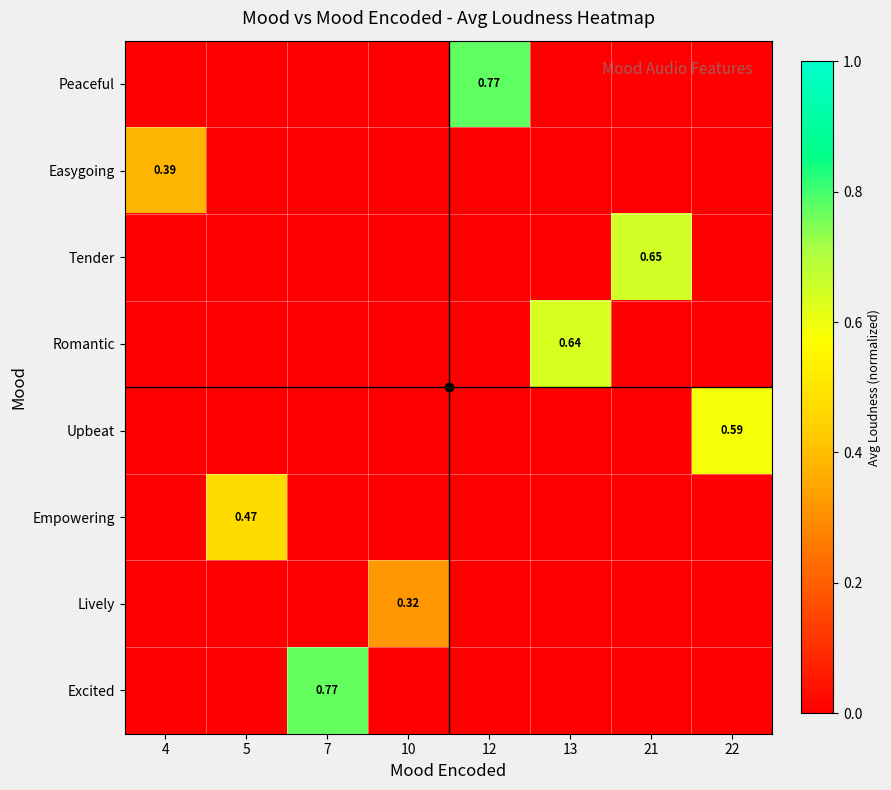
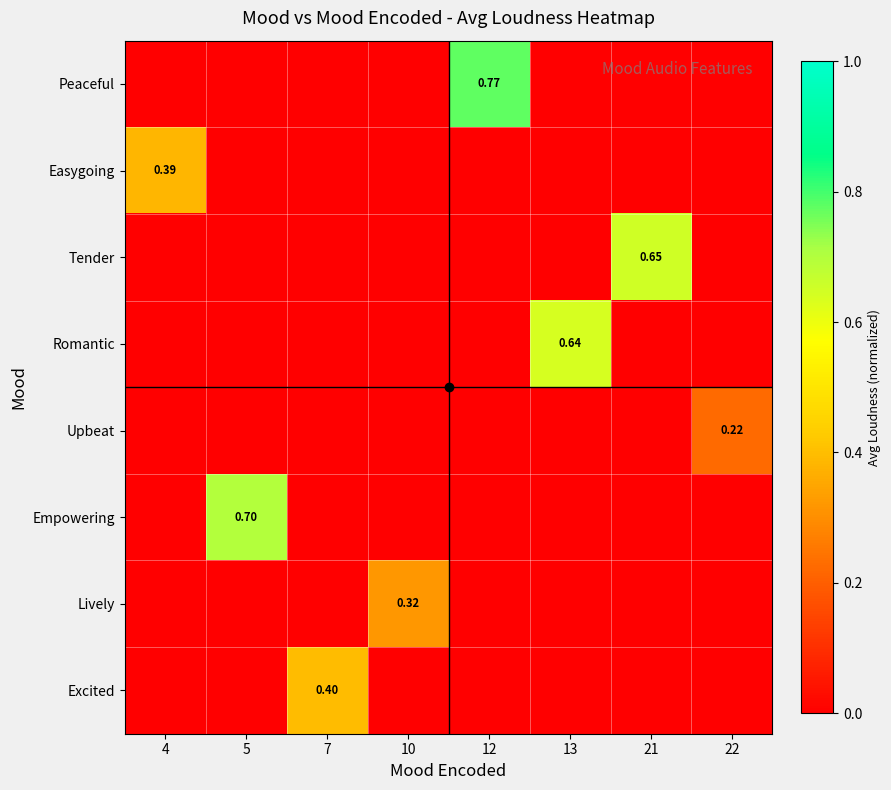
  {
    "Peaceful": {
      "12": 0.77
    },
    "Easygoing": {
      "4": 0.39
    },
    "Tender": {
      "21": 0.65
    },
    "Romantic": {
      "13": 0.64
    },
    "Upbeat": {
-     "22": 0.59
+     "22": 0.22
    },
    "Empowering": {
-     "5": 0.47
+     "5": 0.70
    },
    "Lively": {
      "10": 0.32
    },
    "Excited": {
-     "7": 0.77
+     "7": 0.40
    }
  }
